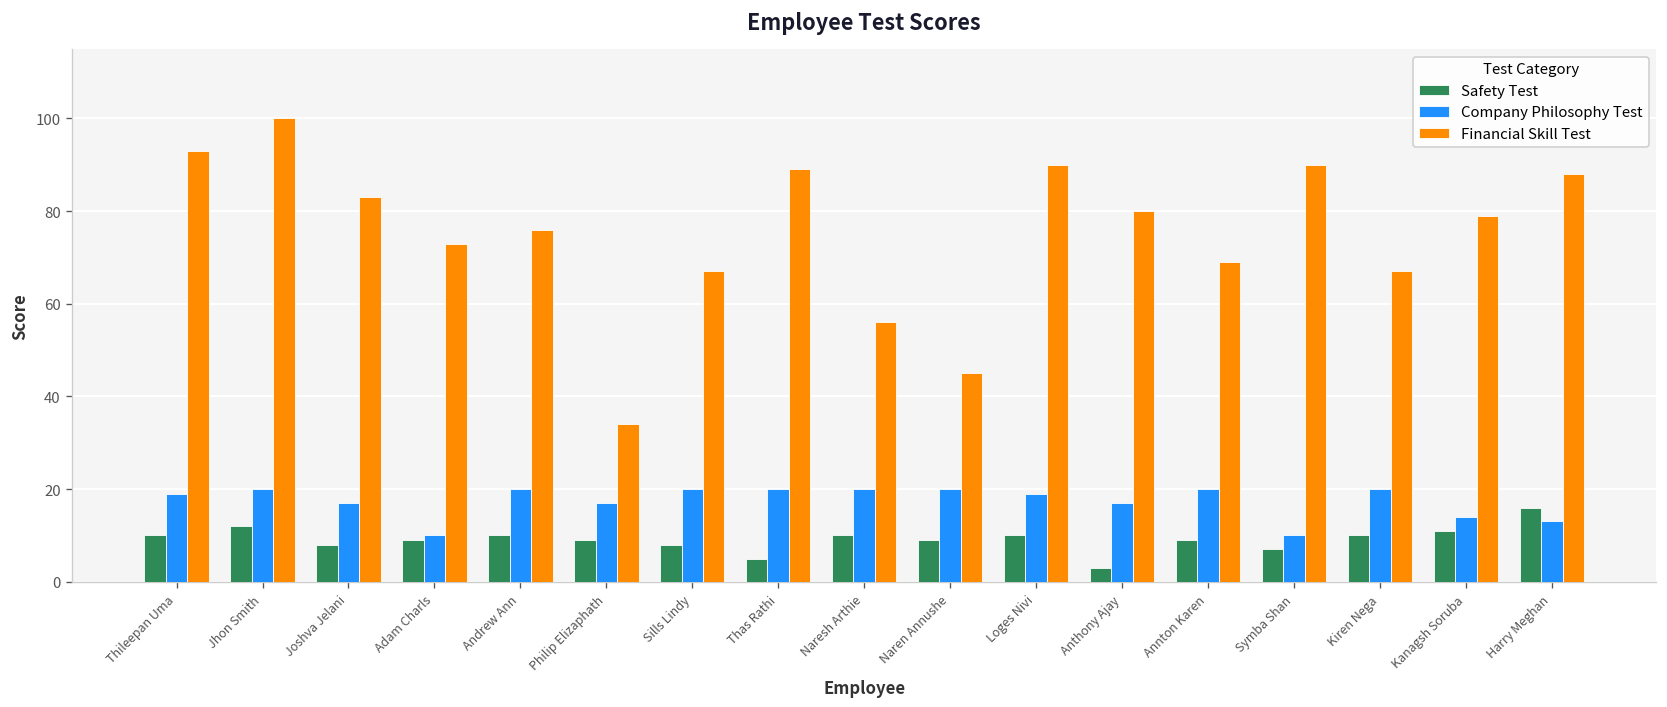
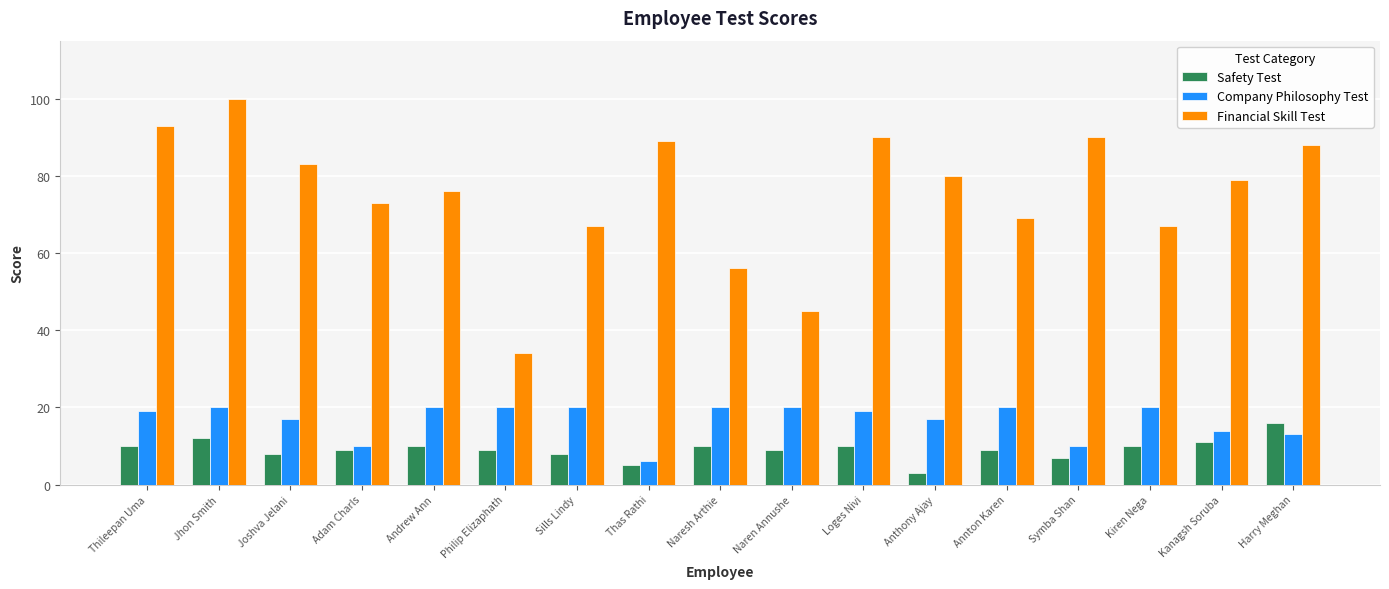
  {
    "Safety Test": {
      "Thileepan Uma": 10,
      "Jhon Smith": 12,
      "Joshva Jelani": 8,
      "Adam Charls": 9,
      "Andrew Ann": 10,
      "Philip Elizaphath": 9,
      "Sills Lindy": 8,
      "Thas Rathi": 5,
      "Naresh Arthie": 10,
      "Naren Annushe": 9,
      "Loges Nivi": 10,
      "Anthony Ajay": 3,
      "Annton Karen": 9,
      "Symba Shan": 7,
      "Kiren Nega": 10,
      "Kanagsh Soruba": 11,
      "Harry Meghan": 16
    },
    "Company Philosophy Test": {
      "Thileepan Uma": 19,
      "Jhon Smith": 20,
      "Joshva Jelani": 17,
      "Adam Charls": 10,
      "Andrew Ann": 20,
-     "Philip Elizaphath": 17,
+     "Philip Elizaphath": 20,
      "Sills Lindy": 20,
-     "Thas Rathi": 20,
+     "Thas Rathi": 6,
      "Naresh Arthie": 20,
      "Naren Annushe": 20,
      "Loges Nivi": 19,
      "Anthony Ajay": 17,
      "Annton Karen": 20,
      "Symba Shan": 10,
      "Kiren Nega": 20,
      "Kanagsh Soruba": 14,
      "Harry Meghan": 13
    },
    "Financial Skill Test": {
      "Thileepan Uma": 93,
      "Jhon Smith": 100,
      "Joshva Jelani": 83,
      "Adam Charls": 73,
      "Andrew Ann": 76,
      "Philip Elizaphath": 34,
      "Sills Lindy": 67,
      "Thas Rathi": 89,
      "Naresh Arthie": 56,
      "Naren Annushe": 45,
      "Loges Nivi": 90,
      "Anthony Ajay": 80,
      "Annton Karen": 69,
      "Symba Shan": 90,
      "Kiren Nega": 67,
      "Kanagsh Soruba": 79,
      "Harry Meghan": 88
    }
  }
